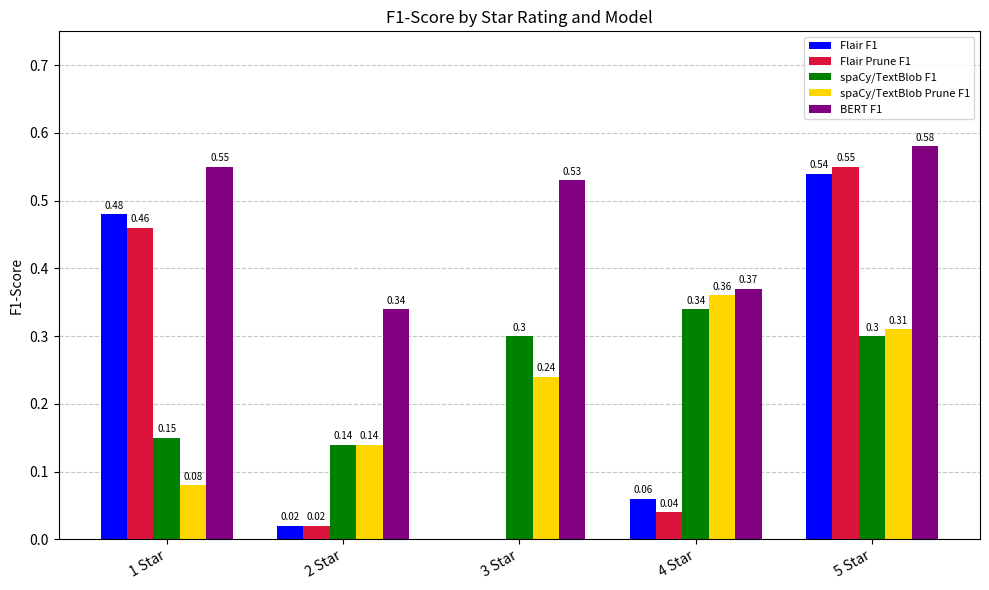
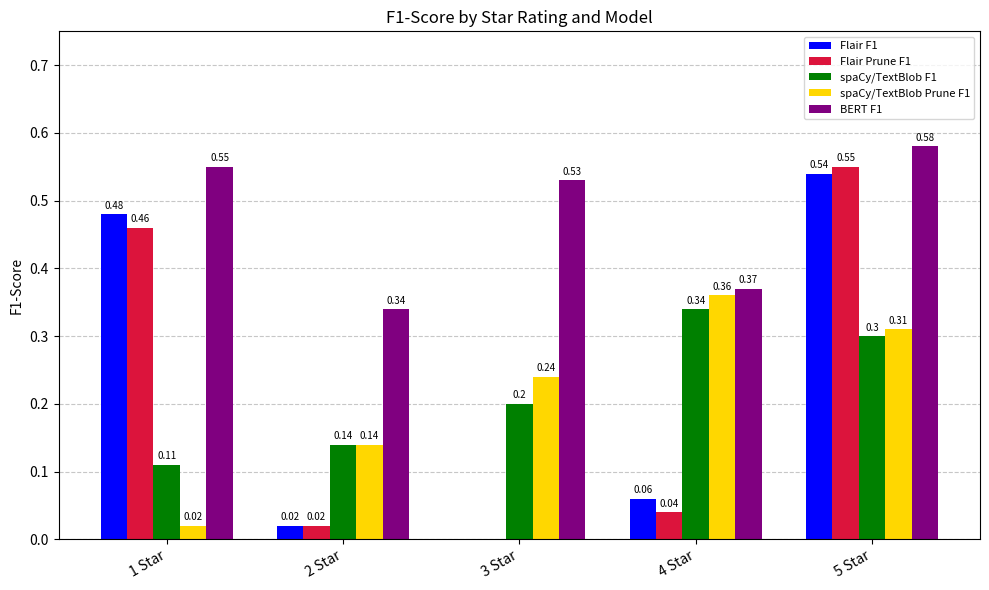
  {
    "Flair F1": {
      "1 Star": 0.48,
      "2 Star": 0.02,
      "4 Star": 0.06,
      "5 Star": 0.54
    },
    "Flair Prune F1": {
      "1 Star": 0.46,
      "2 Star": 0.02,
      "4 Star": 0.04,
      "5 Star": 0.55
    },
    "spaCy/TextBlob F1": {
-     "1 Star": 0.15,
+     "1 Star": 0.11,
      "2 Star": 0.14,
-     "3 Star": 0.3,
+     "3 Star": 0.2,
      "4 Star": 0.34,
      "5 Star": 0.3
    },
    "spaCy/TextBlob Prune F1": {
-     "1 Star": 0.08,
+     "1 Star": 0.02,
      "2 Star": 0.14,
      "3 Star": 0.24,
      "4 Star": 0.36,
      "5 Star": 0.31
    },
    "BERT F1": {
      "1 Star": 0.55,
      "2 Star": 0.34,
      "3 Star": 0.53,
      "4 Star": 0.37,
      "5 Star": 0.58
    }
  }
